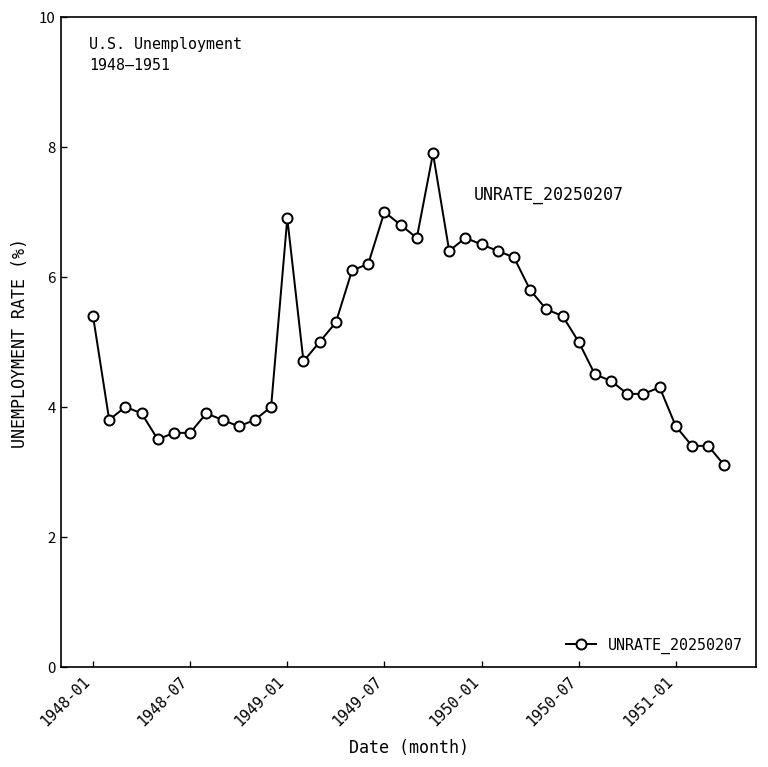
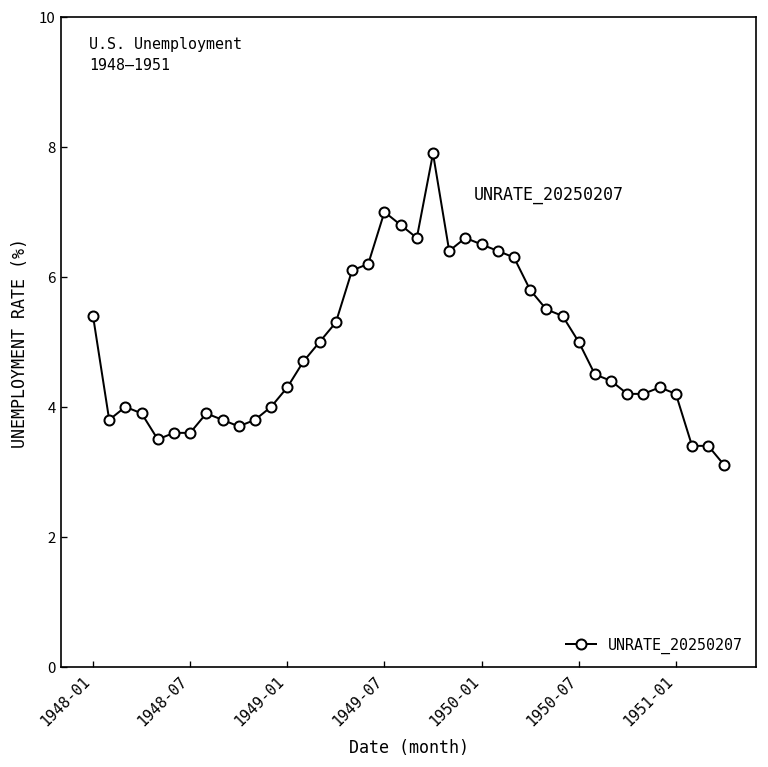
  {
    "1948-01": 5.4,
    "1948-07": 3.6,
-   "1949-01": 6.9,
+   "1949-01": 4.3,
    "1949-07": 7.0,
    "1950-01": 6.5,
    "1950-07": 5.0,
-   "1951-01": 3.7
+   "1951-01": 4.2
  }
